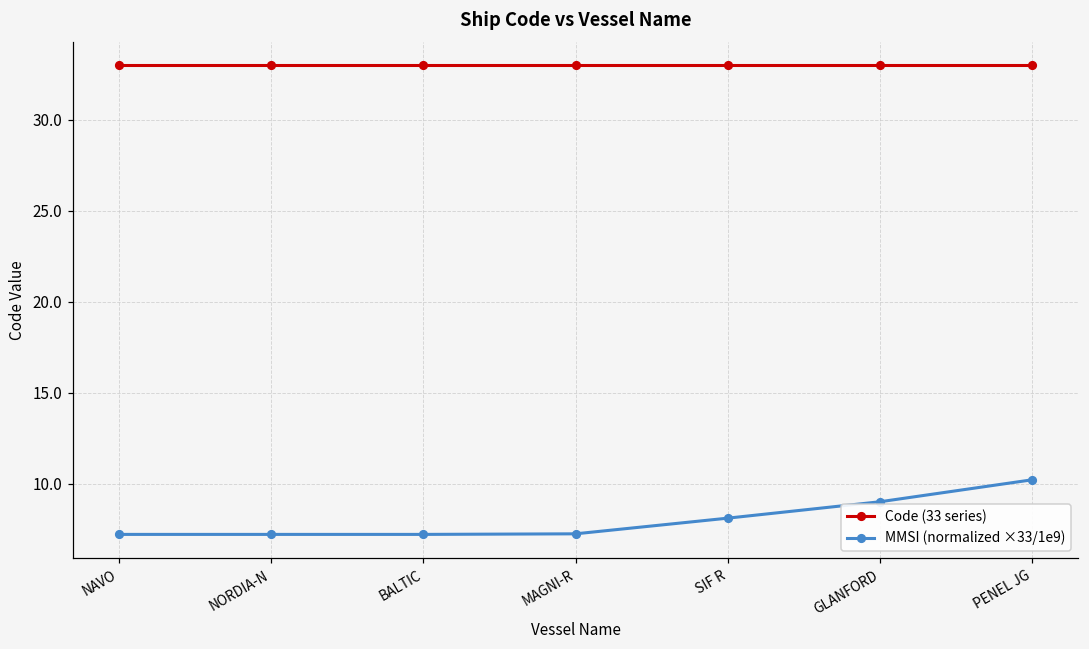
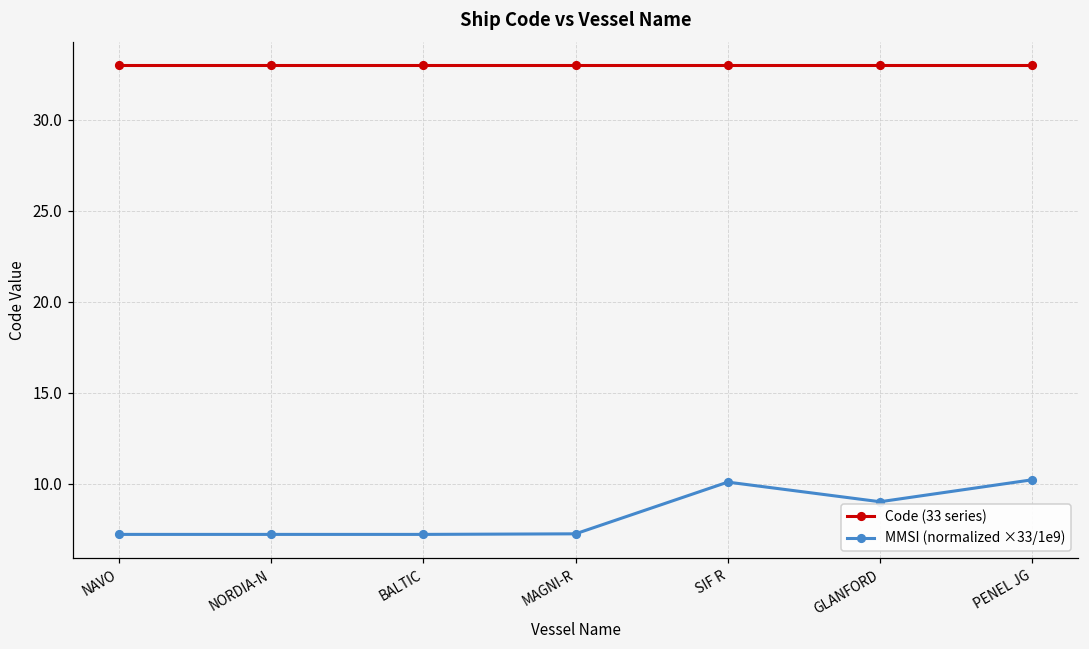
  {
    "Code (33 series)": {
      "NAVO": 33.0,
      "NORDIA-N": 33.0,
      "BALTIC": 33.0,
      "MAGNI-R": 33.0,
      "SIF R": 33.0,
      "GLANFORD": 33.0,
      "PENEL JG": 33.0
    },
    "MMSI (normalized ×33/1e9)": {
      "NAVO": 7.2,
      "NORDIA-N": 7.2,
      "BALTIC": 7.2,
      "MAGNI-R": 7.3,
-     "SIF R": 8.1,
+     "SIF R": 10.1,
      "GLANFORD": 9.0,
      "PENEL JG": 10.2
    }
  }
